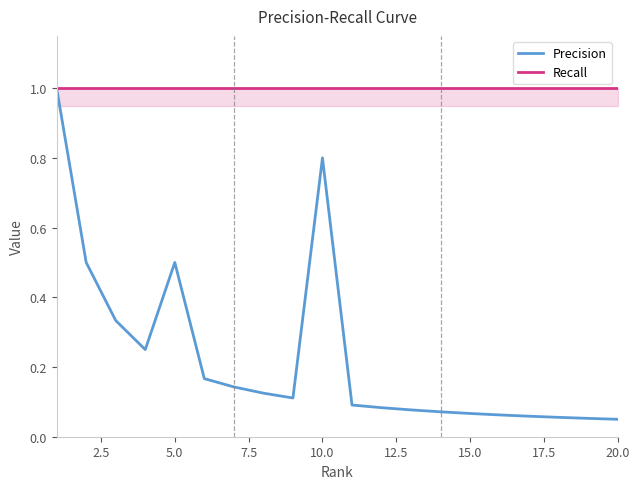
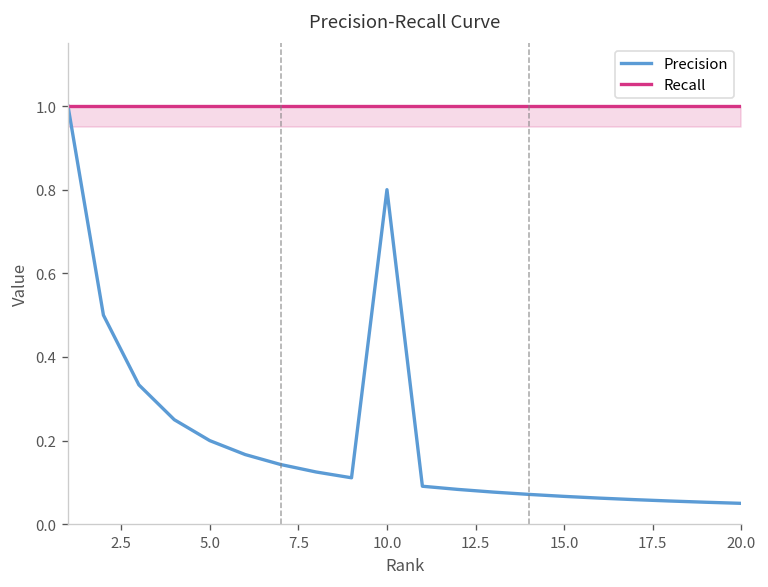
  {
    "Precision": {
-     "5.0": 0.5,
+     "5.0": 0.2,
      "10.0": 0.8,
      "15.0": 0.07,
      "20.0": 0.05
    },
    "Recall": {
      "5.0": 1.0,
      "10.0": 1.0,
      "15.0": 1.0,
      "20.0": 1.0
    }
  }
